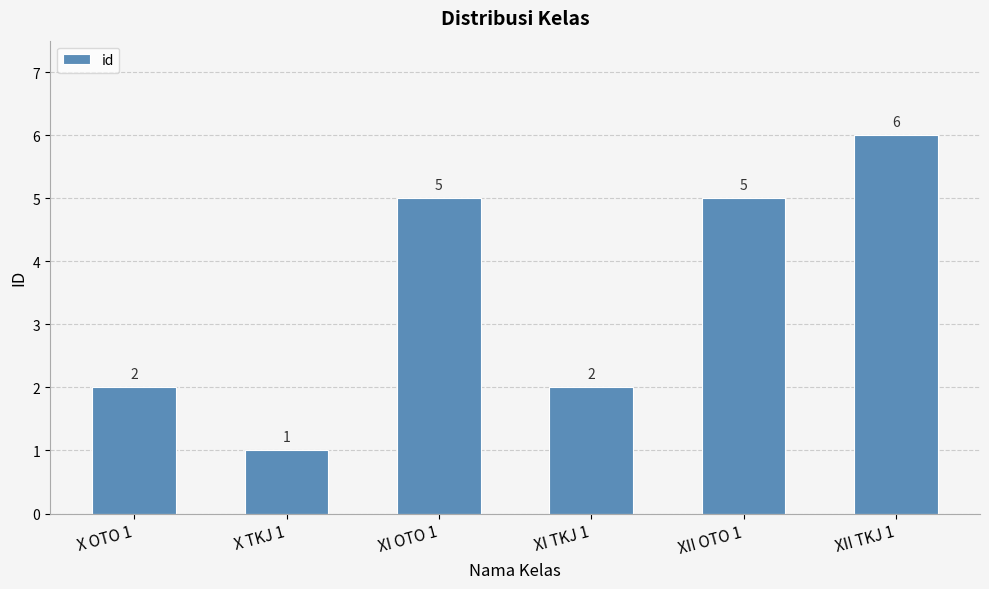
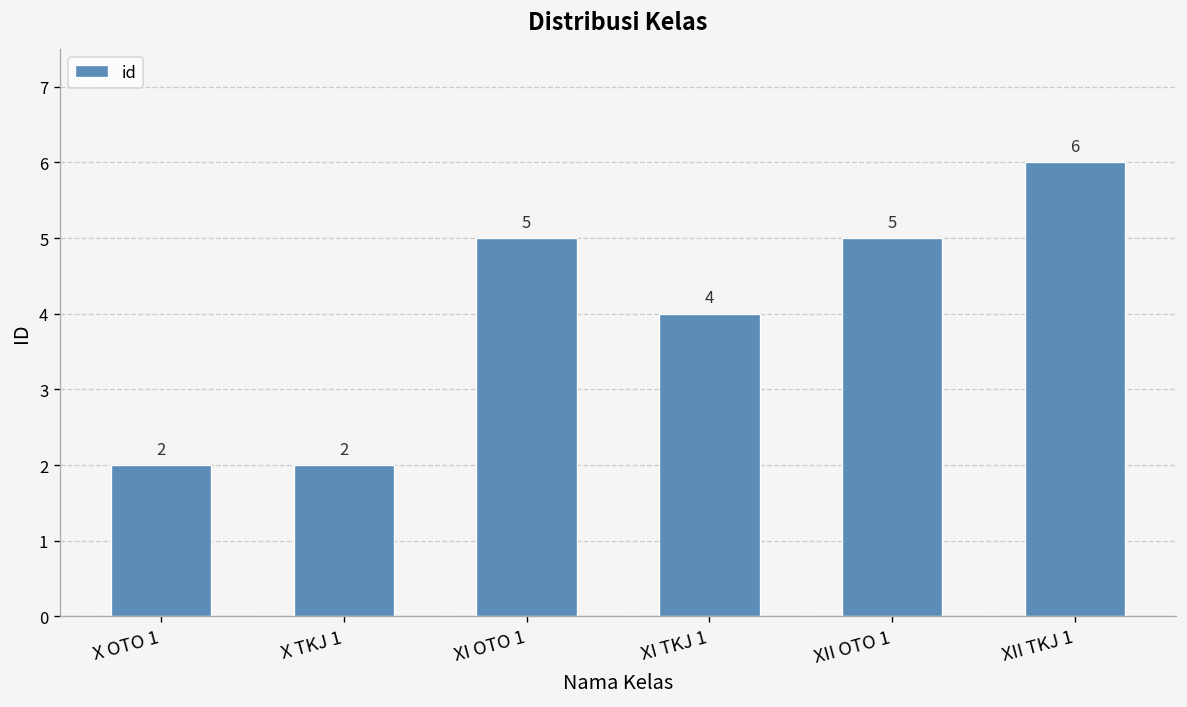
  {
    "X OTO 1": 2,
-   "X TKJ 1": 1,
+   "X TKJ 1": 2,
    "XI OTO 1": 5,
-   "XI TKJ 1": 2,
+   "XI TKJ 1": 4,
    "XII OTO 1": 5,
    "XII TKJ 1": 6
  }
